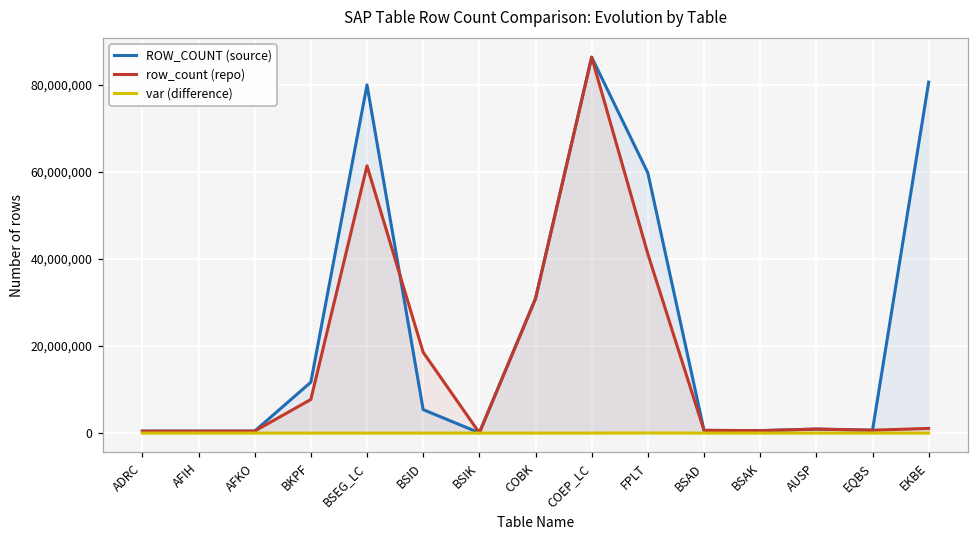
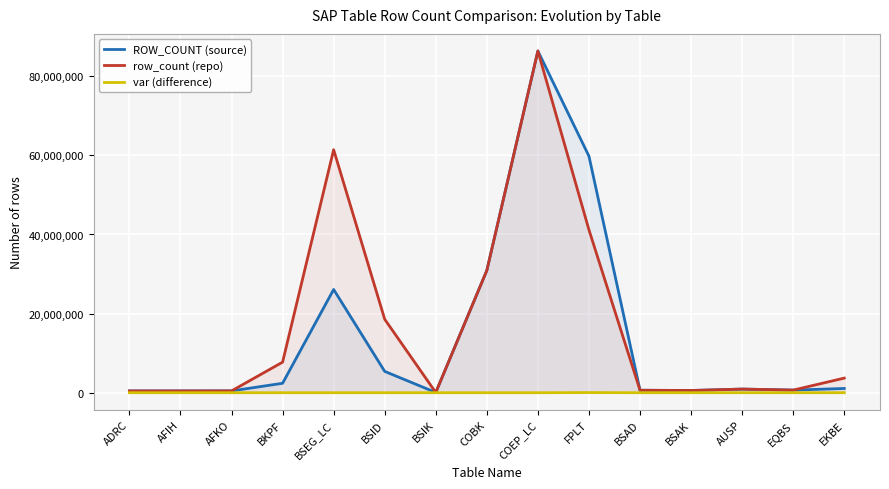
  {
    "ROW_COUNT (source)": {
-     "BKPF": "12,000,000",
-     "BSEG_LC": "80,000,000",
+     "BKPF": "2,000,000",
+     "BSEG_LC": "26,000,000",
      "BSID": "5,000,000",
      "FPLT": "60,000,000",
-     "EKBE": "81,000,000"
+     "EKBE": "1,000,000"
    },
    "row_count (repo)": {
      "BKPF": "8,000,000",
      "BSEG_LC": "61,000,000",
      "BSID": "19,000,000",
      "FPLT": "41,000,000",
-     "EKBE": "1,000,000"
+     "EKBE": "4,000,000"
    },
    "var (difference)": {
      "BKPF": "0",
      "BSEG_LC": "0",
      "BSID": "0",
      "COBK": "0",
      "COEP_LC": "0",
      "FPLT": "0",
      "AUSP": "0",
      "EQBS": "0",
      "EKBE": "0"
    }
  }
